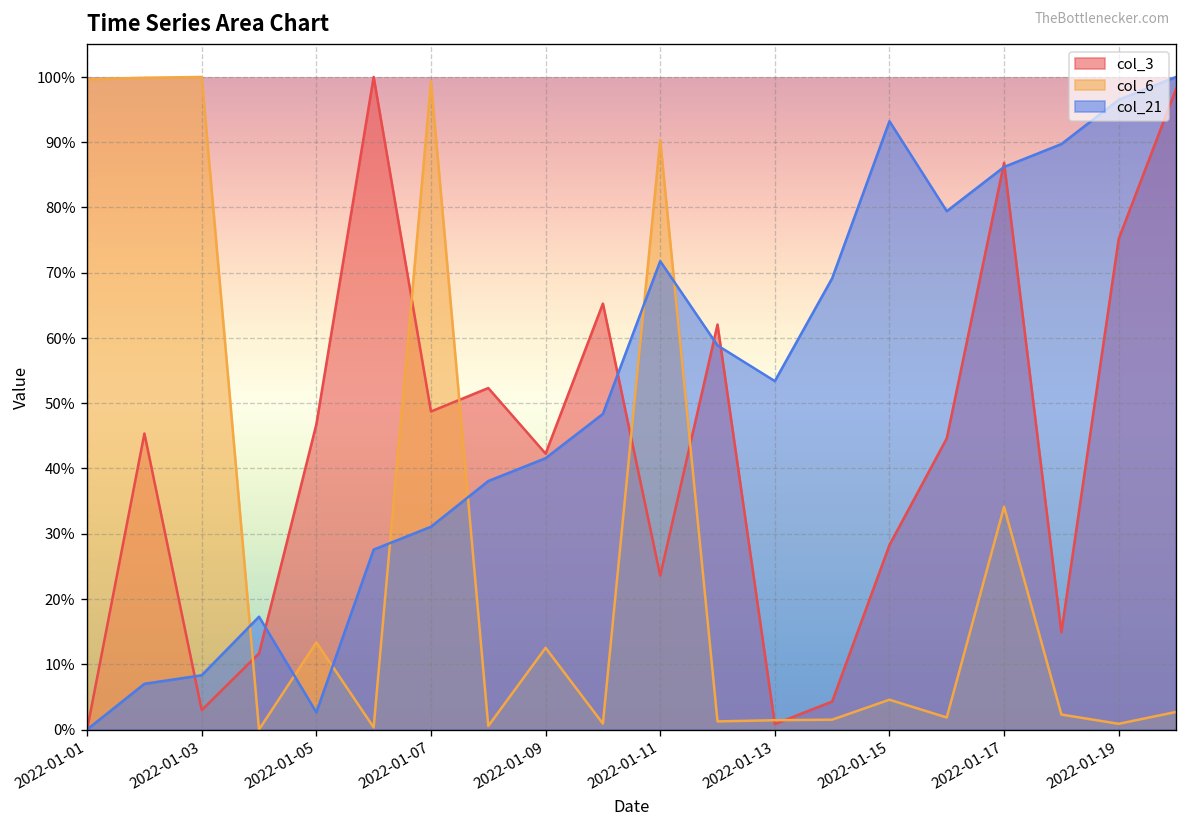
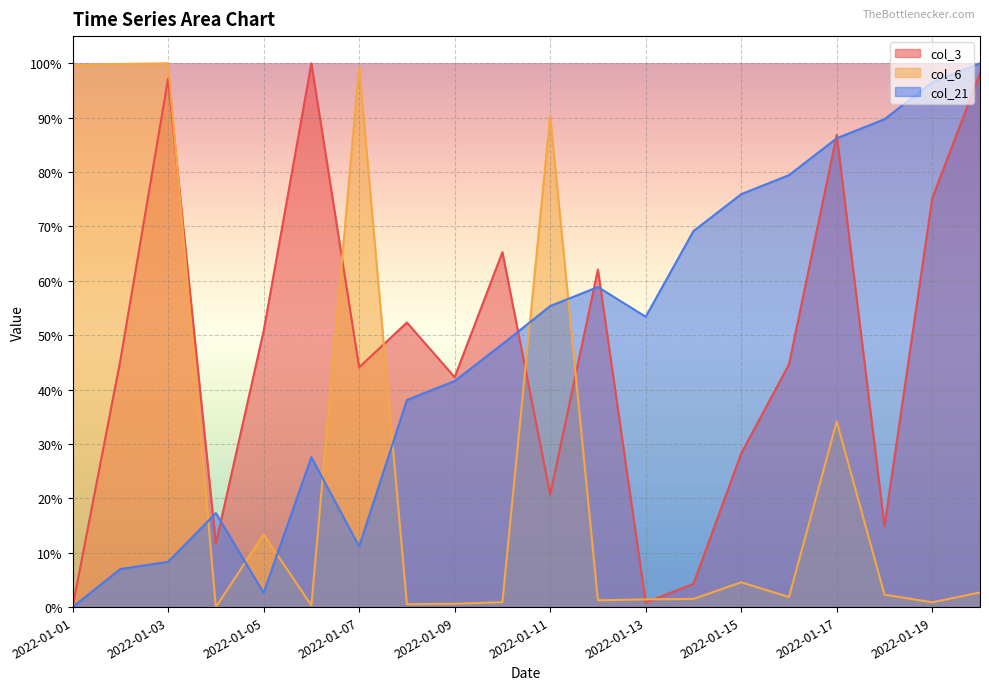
  {
    "col_3": {
-     "2022-01-03": "3%",
-     "2022-01-05": "47%",
-     "2022-01-07": "49%",
+     "2022-01-03": "97%",
+     "2022-01-05": "51%",
+     "2022-01-07": "44%",
      "2022-01-09": "42%",
-     "2022-01-11": "24%",
+     "2022-01-11": "21%",
      "2022-01-13": "1%",
      "2022-01-15": "28%",
      "2022-01-17": "87%",
      "2022-01-19": "75%"
    },
    "col_6": {
      "2022-01-01": "100%",
      "2022-01-03": "100%",
      "2022-01-05": "13%",
      "2022-01-07": "99%",
-     "2022-01-09": "13%",
+     "2022-01-09": "1%",
      "2022-01-11": "90%",
      "2022-01-13": "1%",
      "2022-01-15": "5%",
      "2022-01-17": "34%",
      "2022-01-19": "1%"
    },
    "col_21": {
      "2022-01-03": "8%",
      "2022-01-05": "3%",
-     "2022-01-07": "31%",
+     "2022-01-07": "11%",
      "2022-01-09": "42%",
-     "2022-01-11": "72%",
+     "2022-01-11": "55%",
      "2022-01-13": "53%",
-     "2022-01-15": "93%",
+     "2022-01-15": "76%",
      "2022-01-17": "86%"
    }
  }
